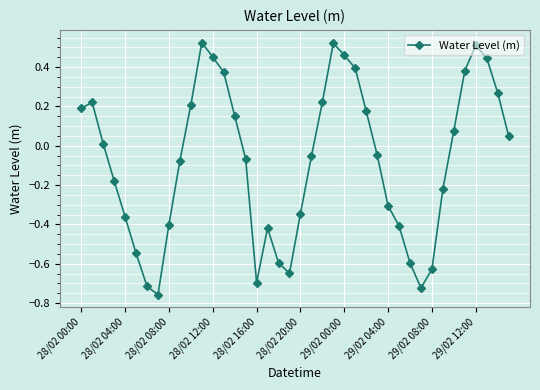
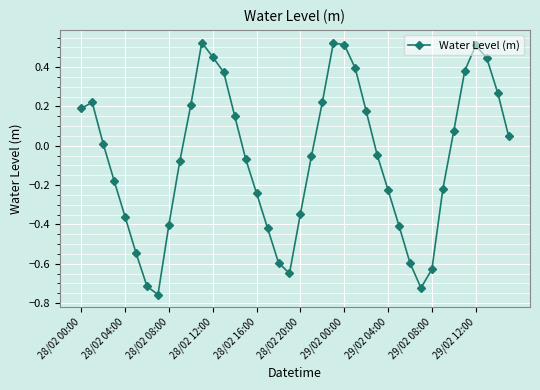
  {
    "28/02 00:00": 0.19,
    "28/02 04:00": -0.36,
    "28/02 08:00": -0.40,
    "28/02 12:00": 0.45,
-   "28/02 16:00": -0.70,
+   "28/02 16:00": -0.24,
    "28/02 20:00": -0.35,
-   "29/02 00:00": 0.46,
-   "29/02 04:00": -0.31,
+   "29/02 00:00": 0.51,
+   "29/02 04:00": -0.23,
    "29/02 08:00": -0.63
  }
